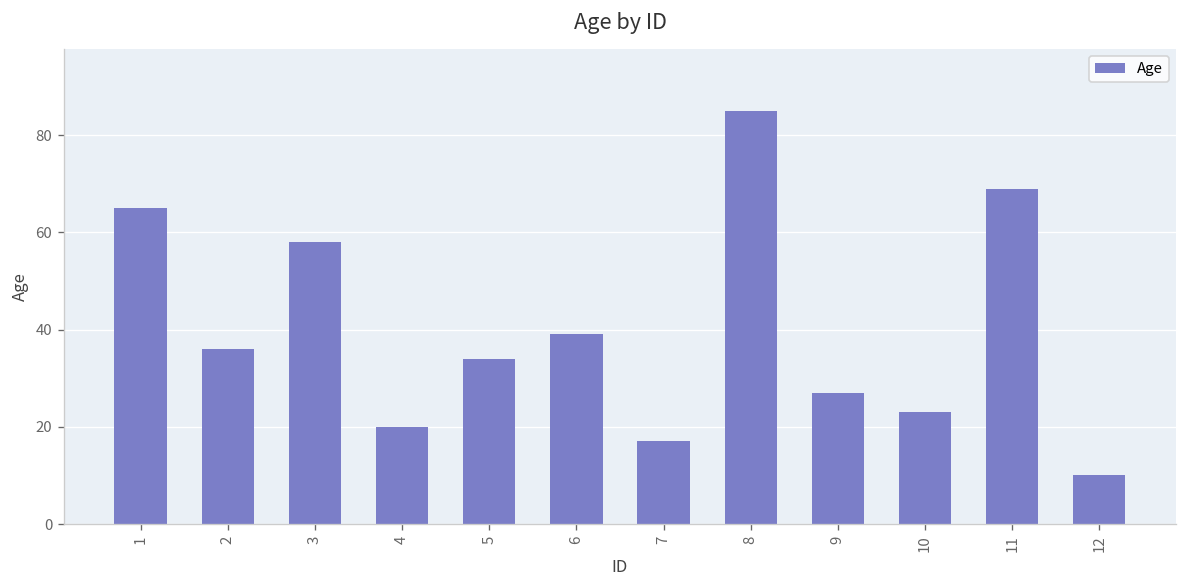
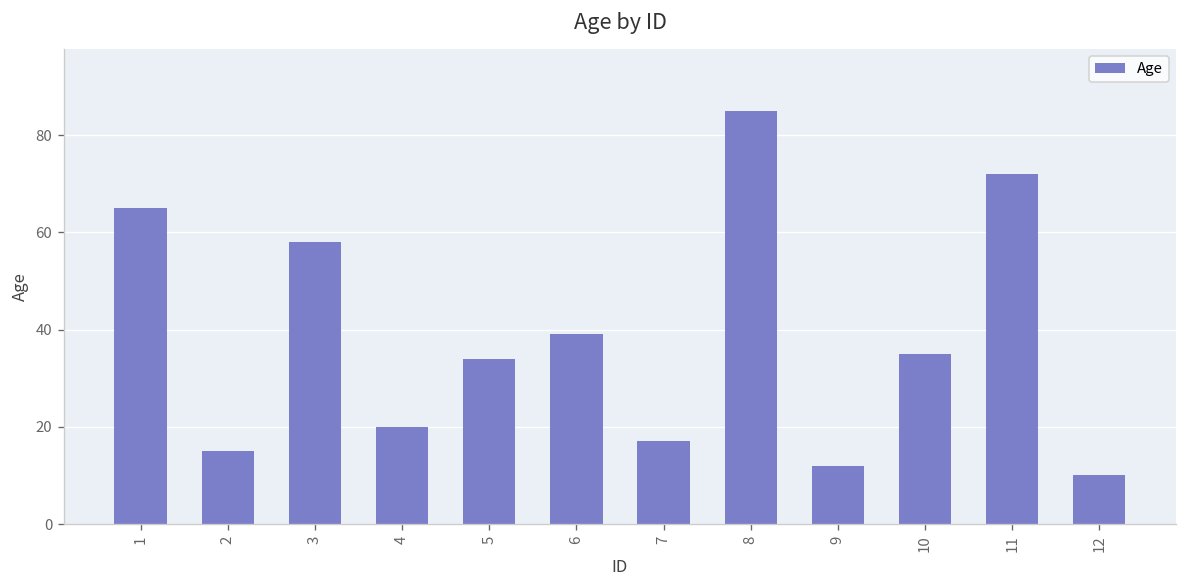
  {
    "1": 65,
-   "2": 36,
+   "2": 15,
    "3": 58,
    "4": 20,
    "5": 34,
    "6": 39,
    "7": 17,
    "8": 85,
-   "9": 27,
-   "10": 23,
-   "11": 69,
+   "9": 12,
+   "10": 35,
+   "11": 72,
    "12": 10
  }
